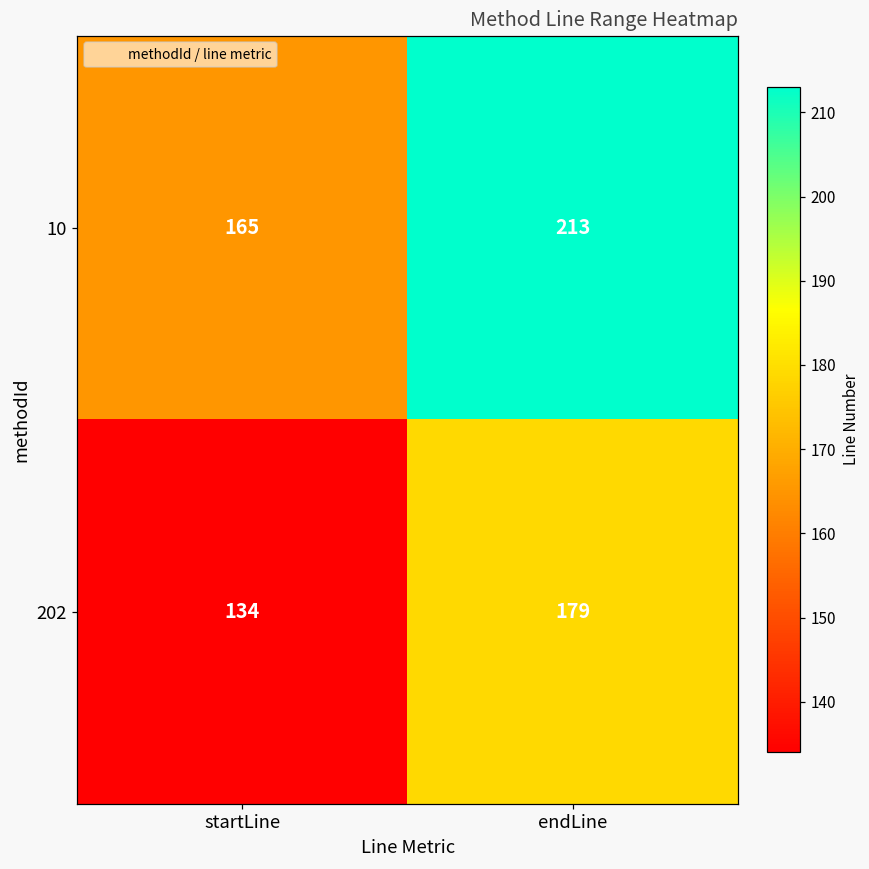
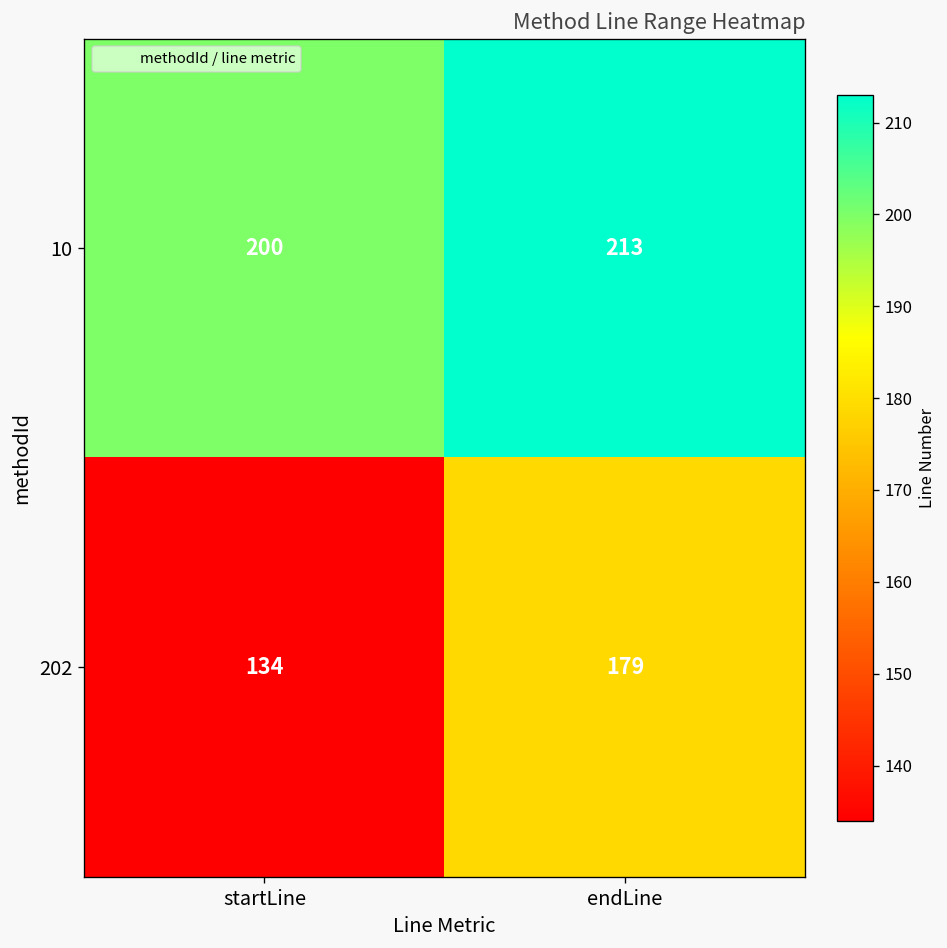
  {
    "10": {
-     "startLine": 165,
+     "startLine": 200,
      "endLine": 213
    },
    "202": {
      "startLine": 134,
      "endLine": 179
    }
  }
